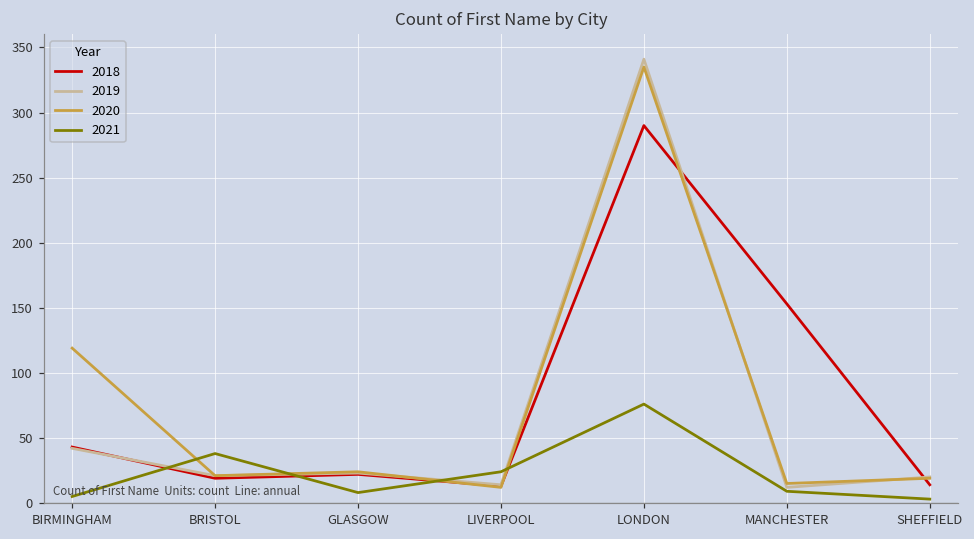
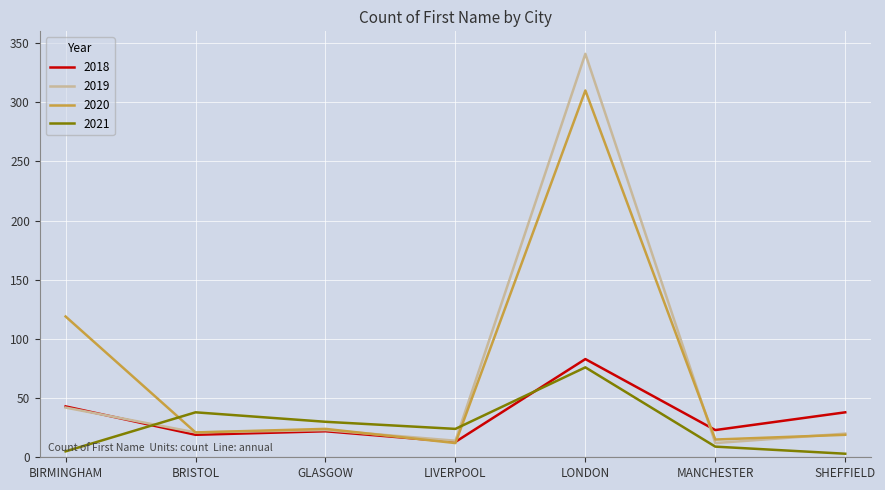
  {
    "2018": {
-     "LONDON": 290,
-     "MANCHESTER": 153,
-     "SHEFFIELD": 14
+     "LONDON": 83,
+     "MANCHESTER": 23,
+     "SHEFFIELD": 38
    },
    "2019": {
      "LONDON": 341,
      "MANCHESTER": 12
    },
    "2020": {
      "BIRMINGHAM": 119,
-     "LONDON": 335,
+     "LONDON": 310,
      "MANCHESTER": 15
    },
    "2021": {
      "BIRMINGHAM": 5,
      "BRISTOL": 38,
-     "GLASGOW": 8,
+     "GLASGOW": 30,
      "LIVERPOOL": 24,
      "LONDON": 76,
      "MANCHESTER": 9,
      "SHEFFIELD": 3
    }
  }
